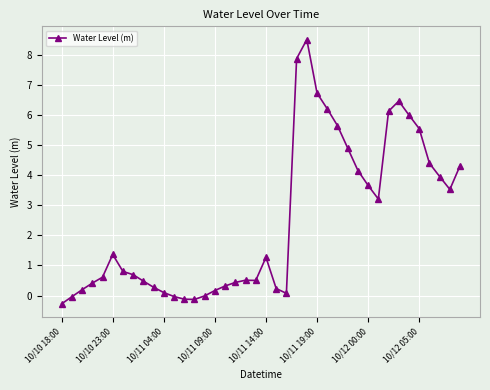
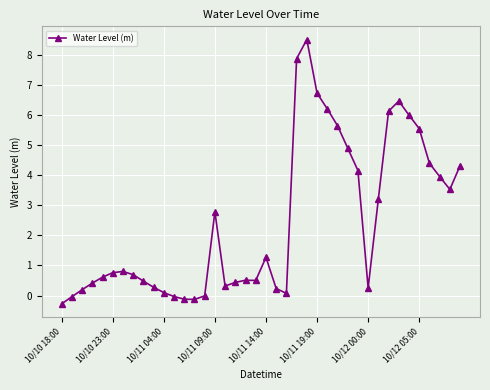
  {
    "10/10 18:00": -0.3,
-   "10/10 23:00": 1.4,
+   "10/10 23:00": 0.8,
    "10/11 04:00": 0.1,
-   "10/11 09:00": 0.2,
+   "10/11 09:00": 2.8,
    "10/11 14:00": 1.3,
    "10/11 19:00": 6.7,
-   "10/12 00:00": 3.7,
+   "10/12 00:00": 0.3,
    "10/12 05:00": 5.5
  }
